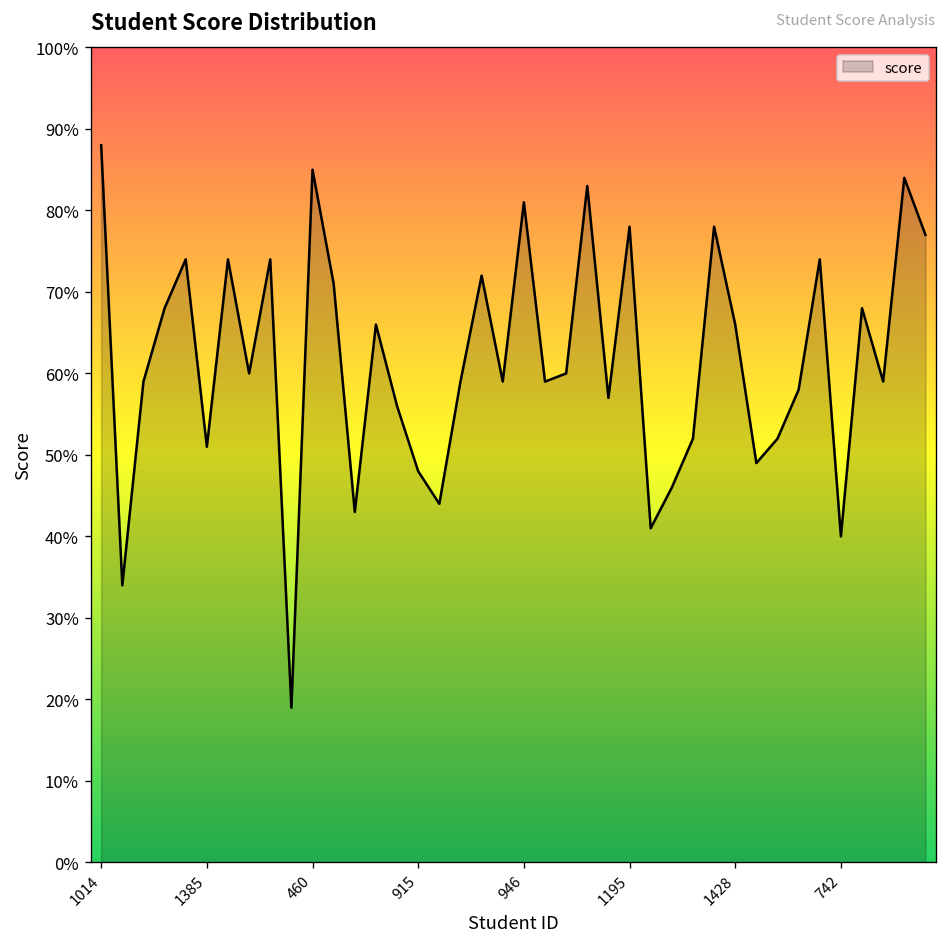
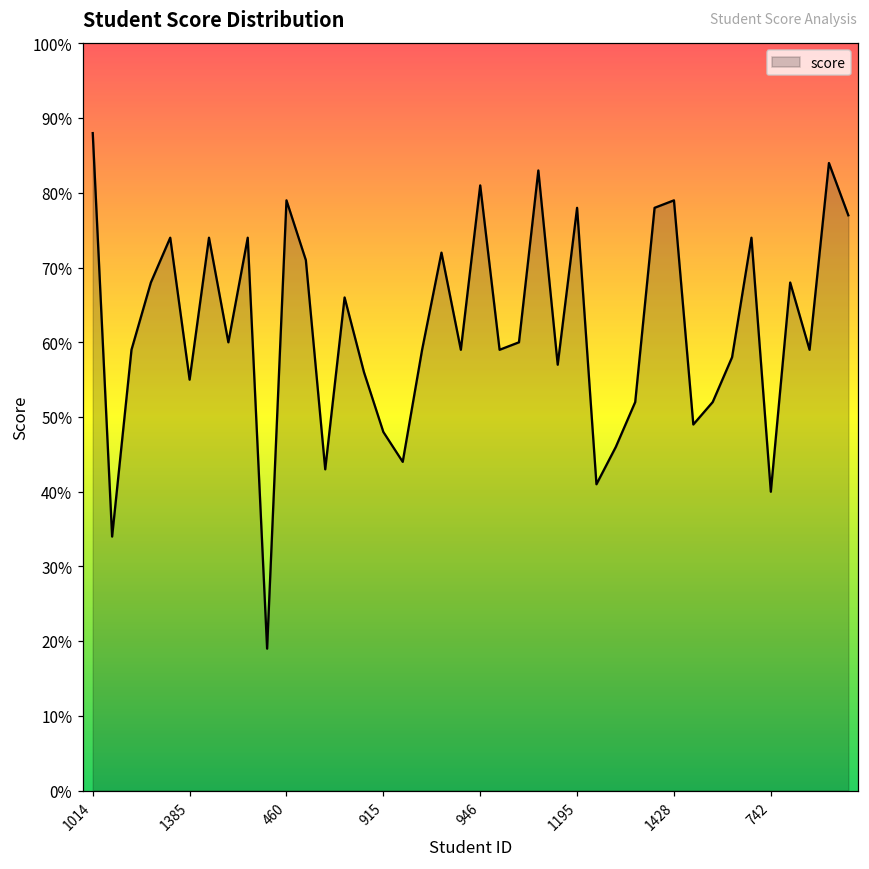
  {
    "1014": "88%",
-   "1385": "51%",
-   "460": "85%",
+   "1385": "55%",
+   "460": "79%",
    "915": "48%",
    "946": "81%",
    "1195": "78%",
-   "1428": "66%",
+   "1428": "79%",
    "742": "40%"
  }
